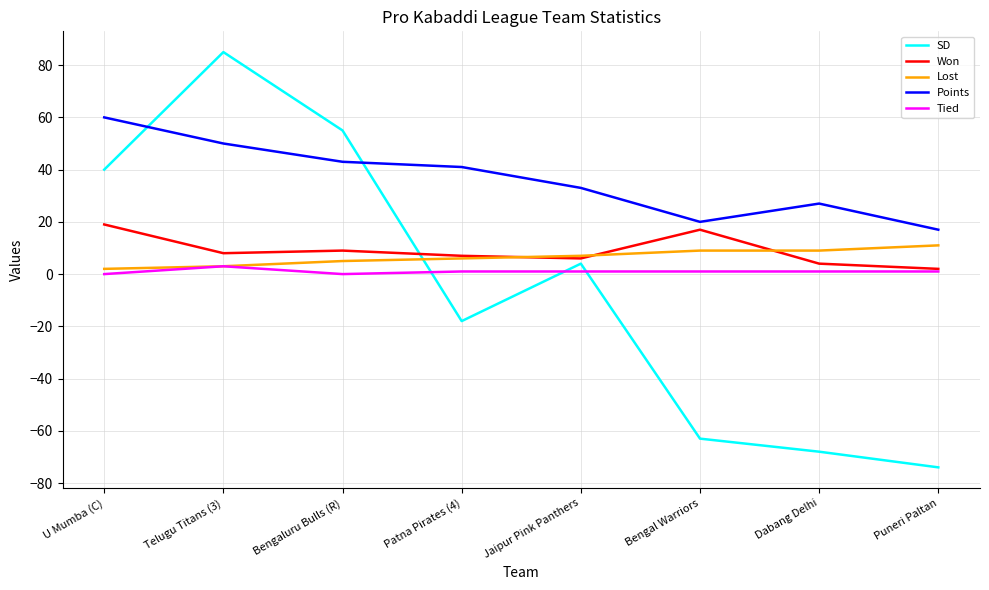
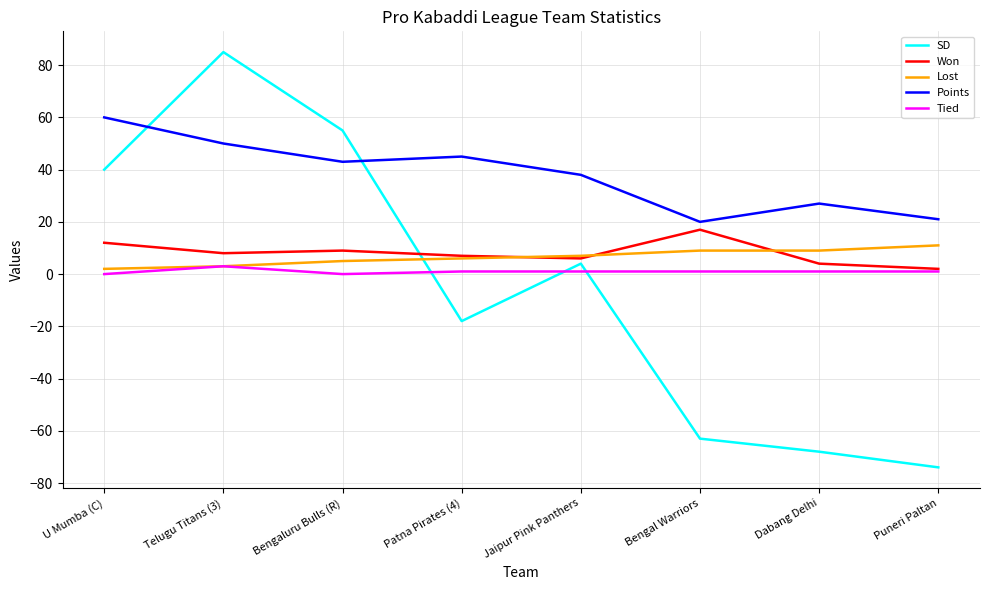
  {
    "SD": {
      "U Mumba (C)": 40,
      "Telugu Titans (3)": 85,
      "Bengaluru Bulls (R)": 55,
      "Patna Pirates (4)": -18,
      "Jaipur Pink Panthers": 4,
      "Bengal Warriors": -63,
      "Dabang Delhi": -68,
      "Puneri Paltan": -74
    },
    "Won": {
-     "U Mumba (C)": 19,
+     "U Mumba (C)": 12,
      "Telugu Titans (3)": 8,
      "Bengaluru Bulls (R)": 9,
      "Patna Pirates (4)": 7,
      "Jaipur Pink Panthers": 6,
      "Bengal Warriors": 17,
      "Dabang Delhi": 4,
      "Puneri Paltan": 2
    },
    "Lost": {
      "U Mumba (C)": 2,
      "Bengaluru Bulls (R)": 5,
      "Patna Pirates (4)": 6,
      "Jaipur Pink Panthers": 7,
      "Bengal Warriors": 9,
      "Dabang Delhi": 9,
      "Puneri Paltan": 11
    },
    "Points": {
      "U Mumba (C)": 60,
      "Telugu Titans (3)": 50,
      "Bengaluru Bulls (R)": 43,
-     "Patna Pirates (4)": 41,
-     "Jaipur Pink Panthers": 33,
+     "Patna Pirates (4)": 45,
+     "Jaipur Pink Panthers": 38,
      "Bengal Warriors": 20,
      "Dabang Delhi": 27,
-     "Puneri Paltan": 17
+     "Puneri Paltan": 21
    },
    "Tied": {
      "U Mumba (C)": 0,
      "Bengaluru Bulls (R)": 0,
      "Patna Pirates (4)": 1,
      "Jaipur Pink Panthers": 1,
      "Bengal Warriors": 1,
      "Dabang Delhi": 1,
      "Puneri Paltan": 1
    }
  }
